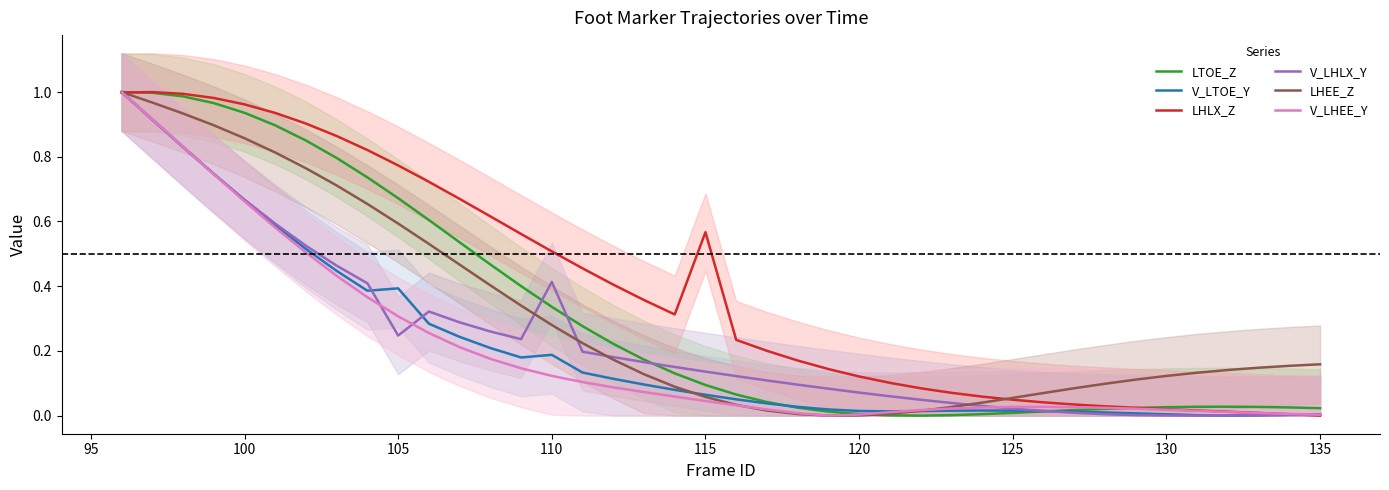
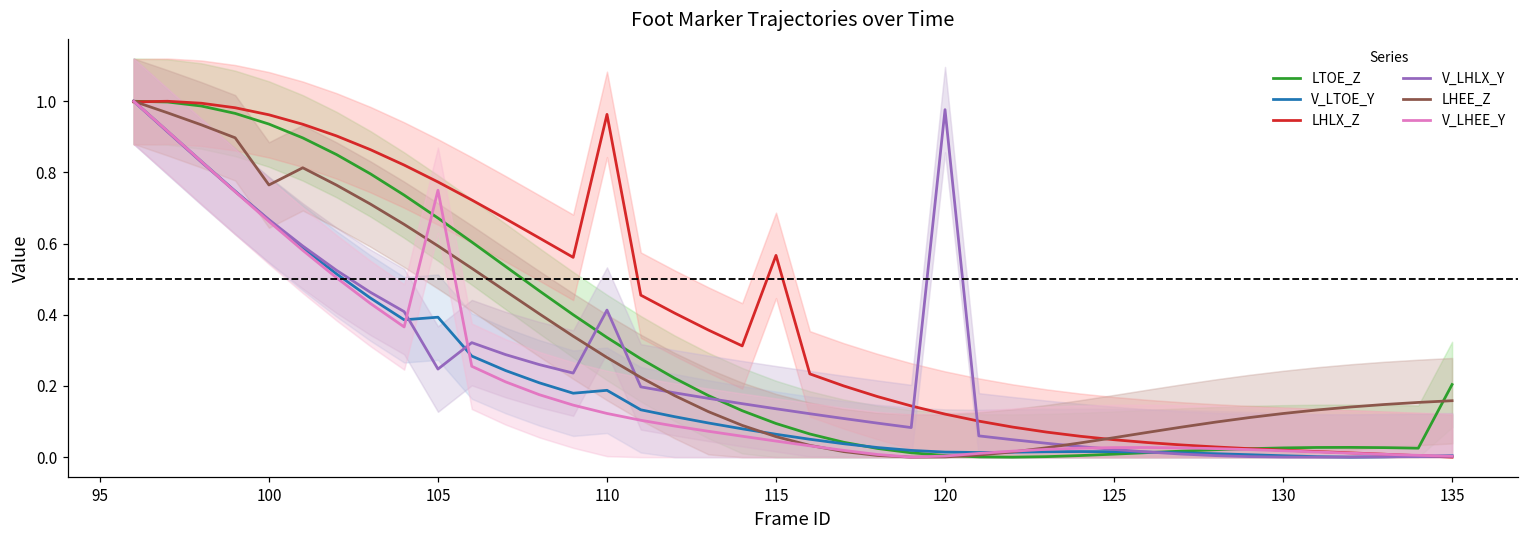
  {
    "LTOE_Z": {
      "100": 0.94,
      "105": 0.67,
      "110": 0.34,
      "115": 0.09,
-     "135": 0.02
+     "135": 0.20
    },
    "V_LTOE_Y": {
      "105": 0.39,
      "110": 0.19,
      "120": 0.01
    },
    "LHLX_Z": {
      "100": 0.96,
      "105": 0.77,
-     "110": 0.51,
+     "110": 0.96,
      "115": 0.57
    },
    "V_LHLX_Y": {
      "105": 0.25,
      "110": 0.41,
      "115": 0.14,
-     "120": 0.07
+     "120": 0.98
    },
    "LHEE_Z": {
-     "100": 0.86,
+     "100": 0.76,
      "105": 0.59,
      "110": 0.28,
      "135": 0.16
    },
    "V_LHEE_Y": {
-     "105": 0.31,
+     "105": 0.75,
      "110": 0.12,
      "115": 0.05
    }
  }
